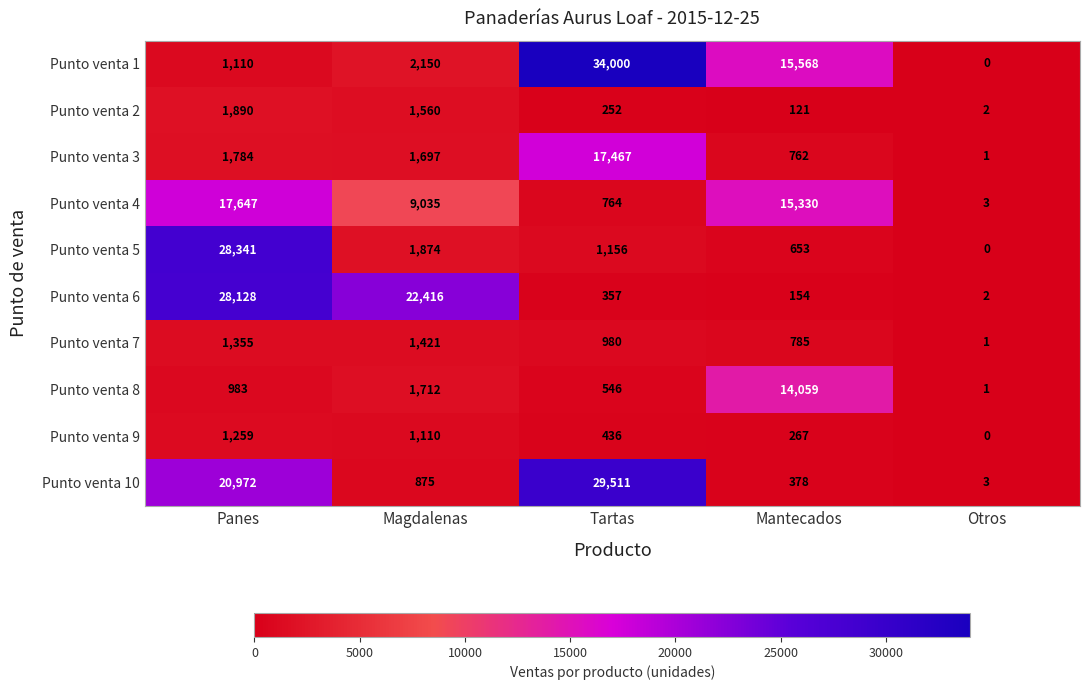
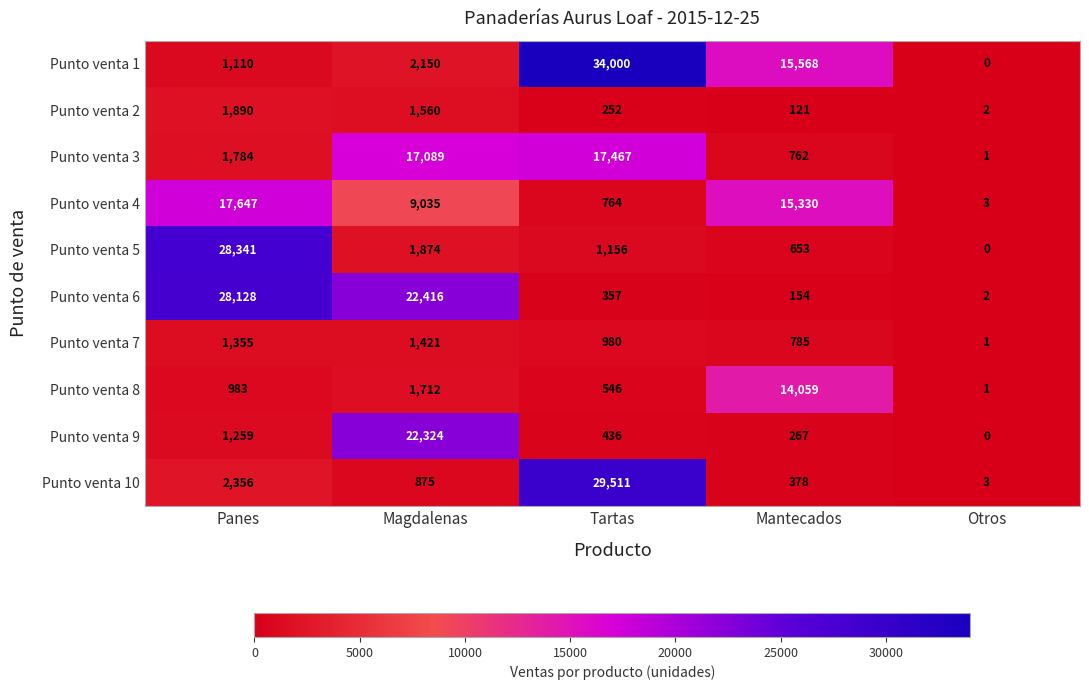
  {
    "Punto venta 1": {
      "Panes": "1,110",
      "Magdalenas": "2,150",
      "Tartas": "34,000",
      "Mantecados": "15,568",
      "Otros": "0"
    },
    "Punto venta 2": {
      "Panes": "1,890",
      "Magdalenas": "1,560",
      "Tartas": "252",
      "Mantecados": "121",
      "Otros": "2"
    },
    "Punto venta 3": {
      "Panes": "1,784",
-     "Magdalenas": "1,697",
+     "Magdalenas": "17,089",
      "Tartas": "17,467",
      "Mantecados": "762",
      "Otros": "1"
    },
    "Punto venta 4": {
      "Panes": "17,647",
      "Magdalenas": "9,035",
      "Tartas": "764",
      "Mantecados": "15,330",
      "Otros": "3"
    },
    "Punto venta 5": {
      "Panes": "28,341",
      "Magdalenas": "1,874",
      "Tartas": "1,156",
      "Mantecados": "653",
      "Otros": "0"
    },
    "Punto venta 6": {
      "Panes": "28,128",
      "Magdalenas": "22,416",
      "Tartas": "357",
      "Mantecados": "154",
      "Otros": "2"
    },
    "Punto venta 7": {
      "Panes": "1,355",
      "Magdalenas": "1,421",
      "Tartas": "980",
      "Mantecados": "785",
      "Otros": "1"
    },
    "Punto venta 8": {
      "Panes": "983",
      "Magdalenas": "1,712",
      "Tartas": "546",
      "Mantecados": "14,059",
      "Otros": "1"
    },
    "Punto venta 9": {
      "Panes": "1,259",
-     "Magdalenas": "1,110",
+     "Magdalenas": "22,324",
      "Tartas": "436",
      "Mantecados": "267",
      "Otros": "0"
    },
    "Punto venta 10": {
-     "Panes": "20,972",
+     "Panes": "2,356",
      "Magdalenas": "875",
      "Tartas": "29,511",
      "Mantecados": "378",
      "Otros": "3"
    }
  }
